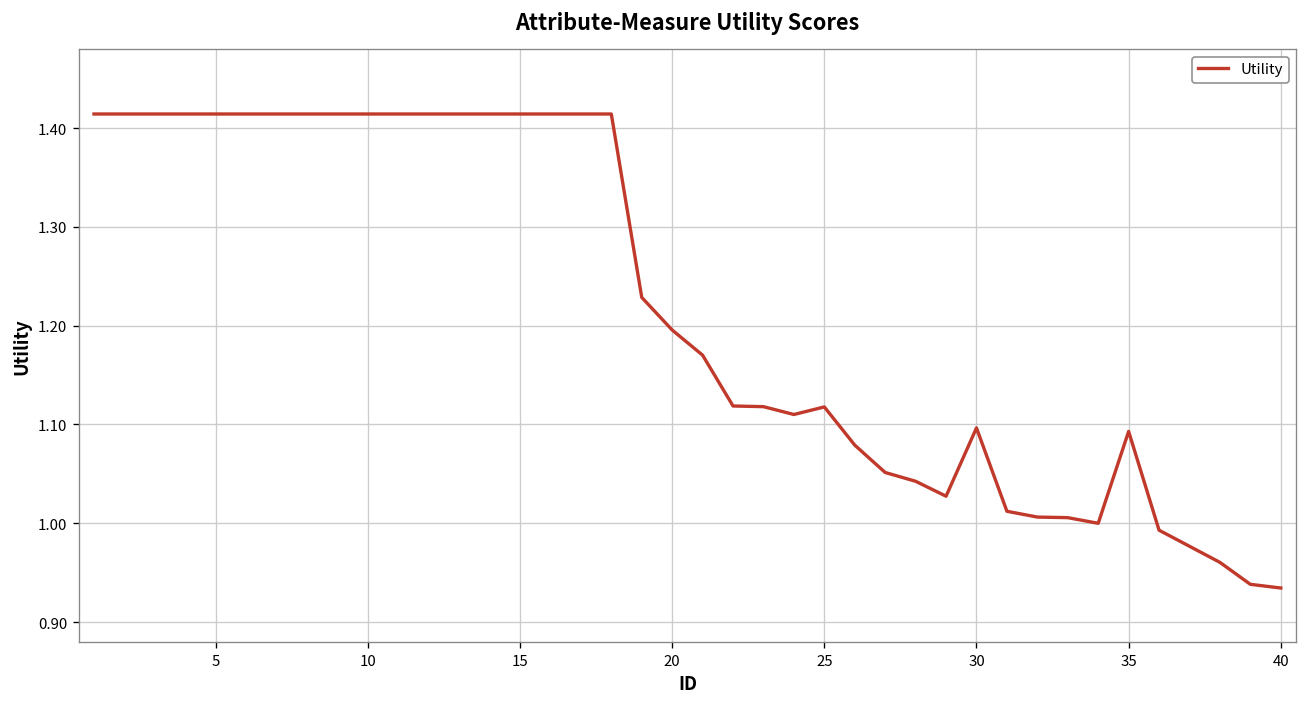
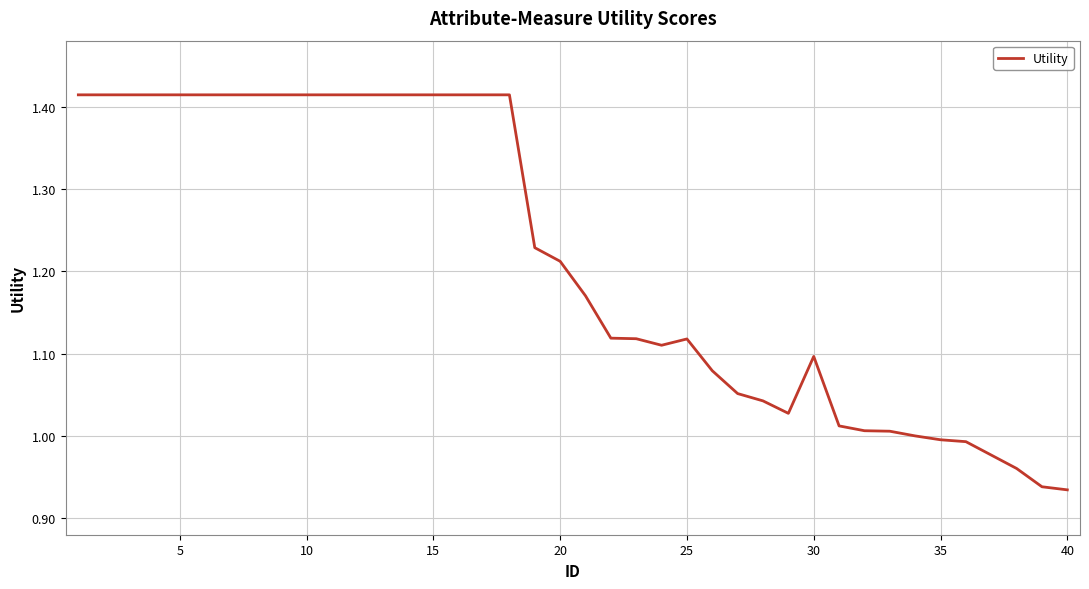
  {
    "5": 1.41,
    "10": 1.41,
    "15": 1.41,
-   "20": 1.20,
+   "20": 1.21,
    "25": 1.12,
    "30": 1.10,
-   "35": 1.09,
+   "35": 1.00,
    "40": 0.93
  }
